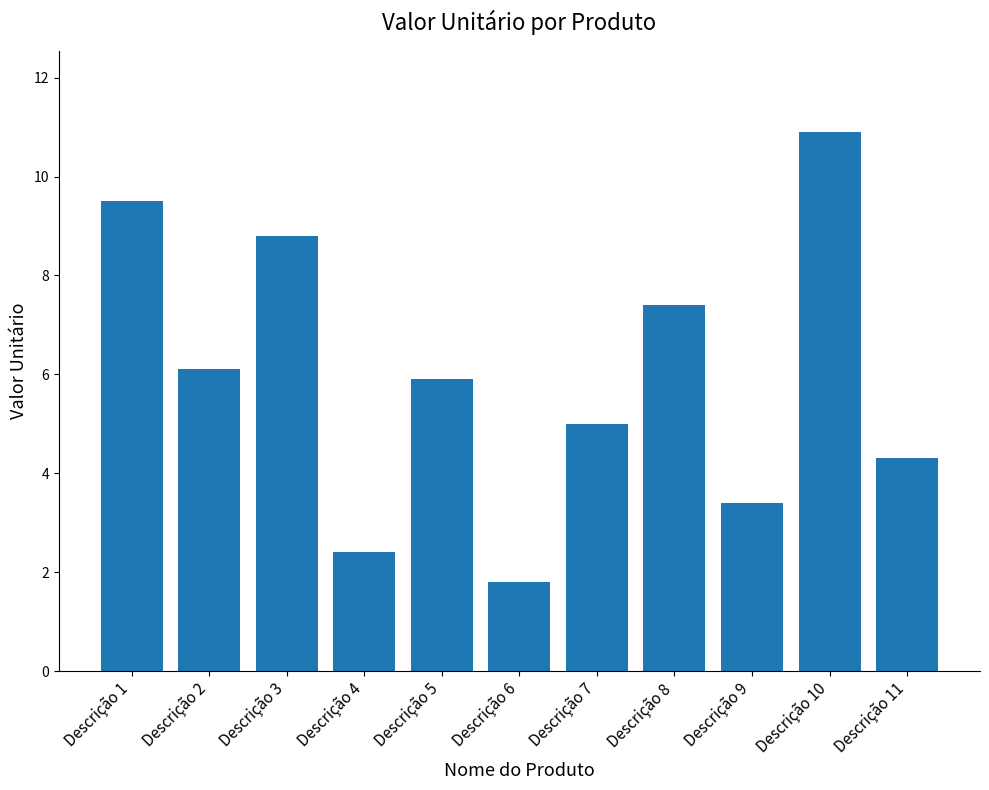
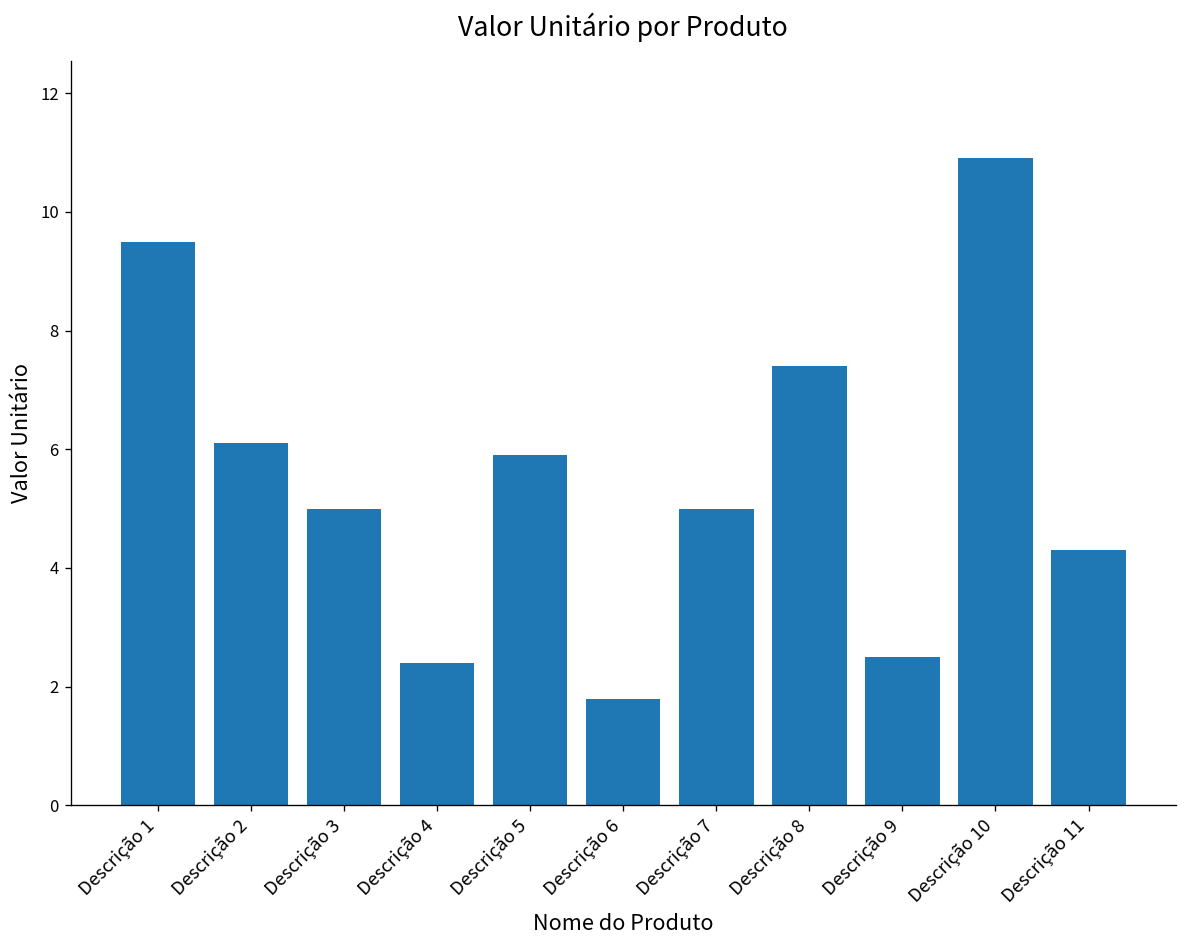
  {
    "Descrição 1": 9.5,
    "Descrição 2": 6.1,
-   "Descrição 3": 8.8,
+   "Descrição 3": 5.0,
    "Descrição 4": 2.4,
    "Descrição 5": 5.9,
    "Descrição 6": 1.8,
    "Descrição 7": 5.0,
    "Descrição 8": 7.4,
-   "Descrição 9": 3.4,
+   "Descrição 9": 2.5,
    "Descrição 10": 10.9,
    "Descrição 11": 4.3
  }
